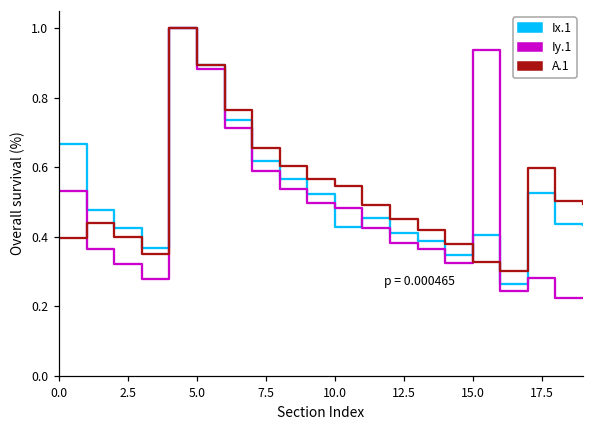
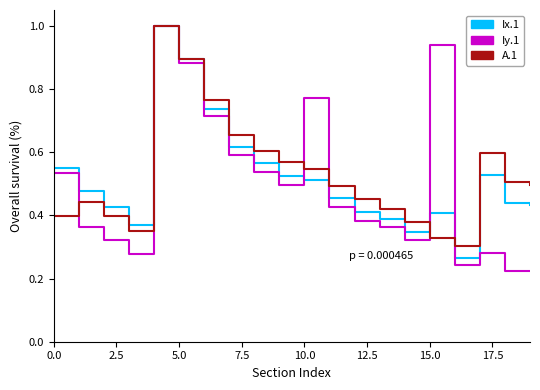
  {
    "Ix.1": {
-     "0.0": 0.67,
-     "10.0": 0.43,
+     "0.0": 0.55,
+     "10.0": 0.51,
      "15.0": 0.41
    },
    "Iy.1": {
      "0.0": 0.53,
      "5.0": 0.88,
-     "10.0": 0.48,
+     "10.0": 0.77,
      "15.0": 0.94
    },
    "A.1": {
      "0.0": 0.40,
      "10.0": 0.55,
      "15.0": 0.33
    }
  }
